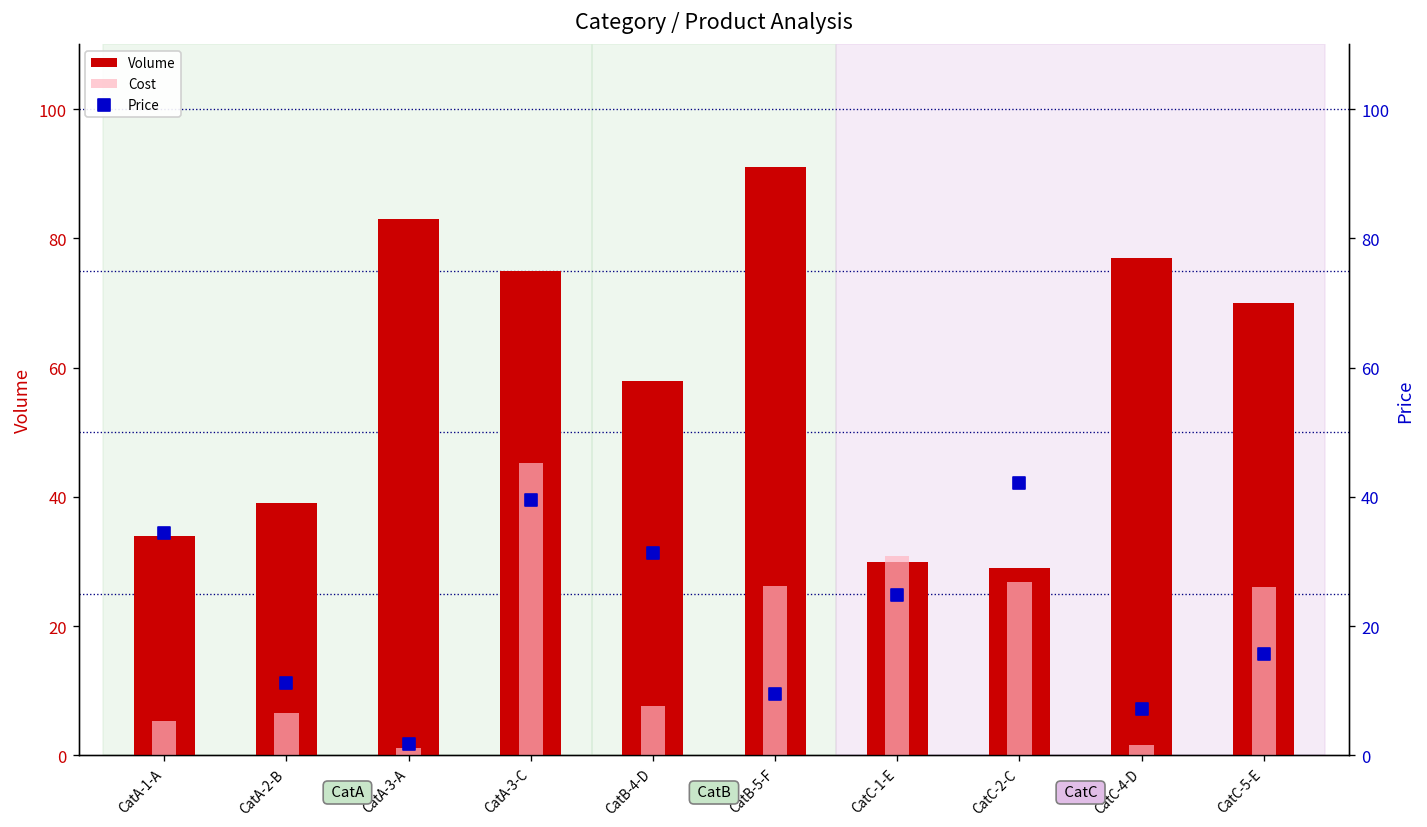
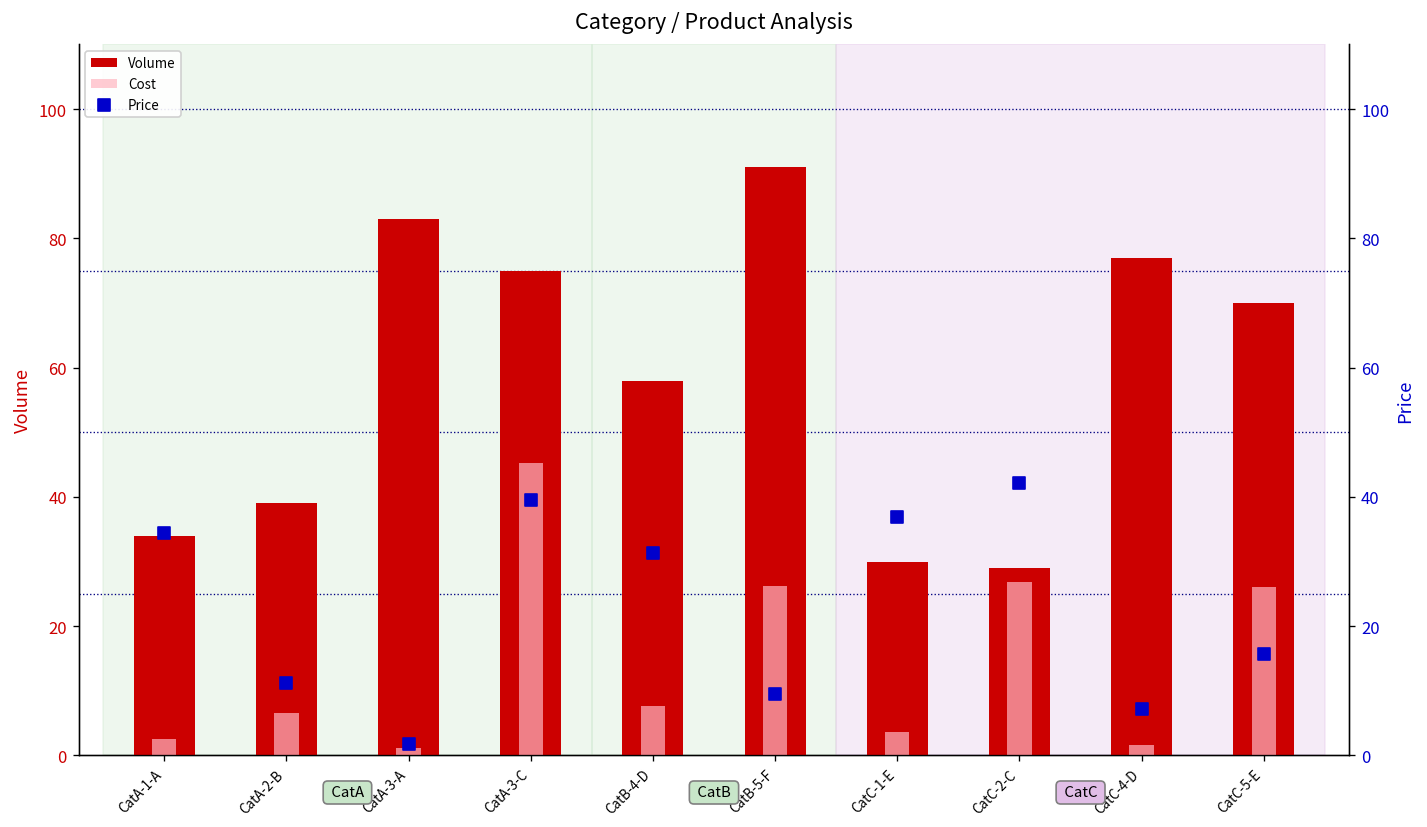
  {
    "Volume": {
      "CatA-1-A": 34,
      "CatA-2-B": 39,
      "CatA-3-A": 83,
      "CatA-3-C": 75,
      "CatB-4-D": 58,
      "CatB-5-F": 91,
      "CatC-2-C": 29,
      "CatC-4-D": 77,
      "CatC-5-E": 70
    },
    "Cost": {
-     "CatA-1-A": 5,
-     "CatC-1-E": 31
+     "CatA-1-A": 3,
+     "CatC-1-E": 4
    },
    "Price": {
-     "CatC-1-E": 25
+     "CatC-1-E": 37
    }
  }
